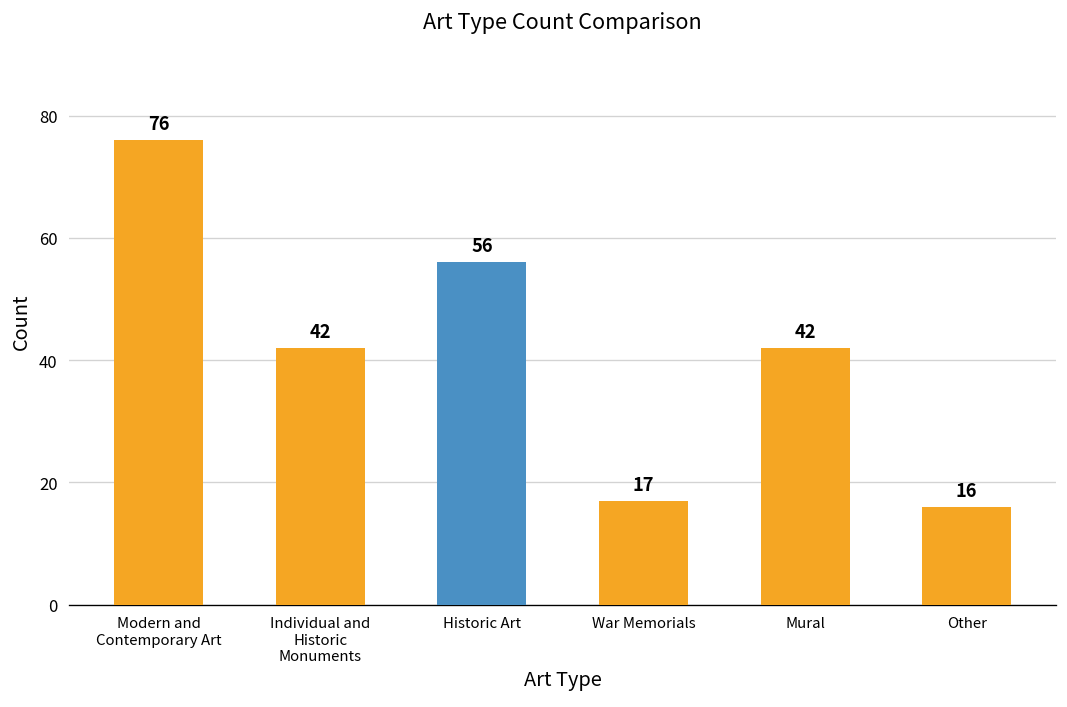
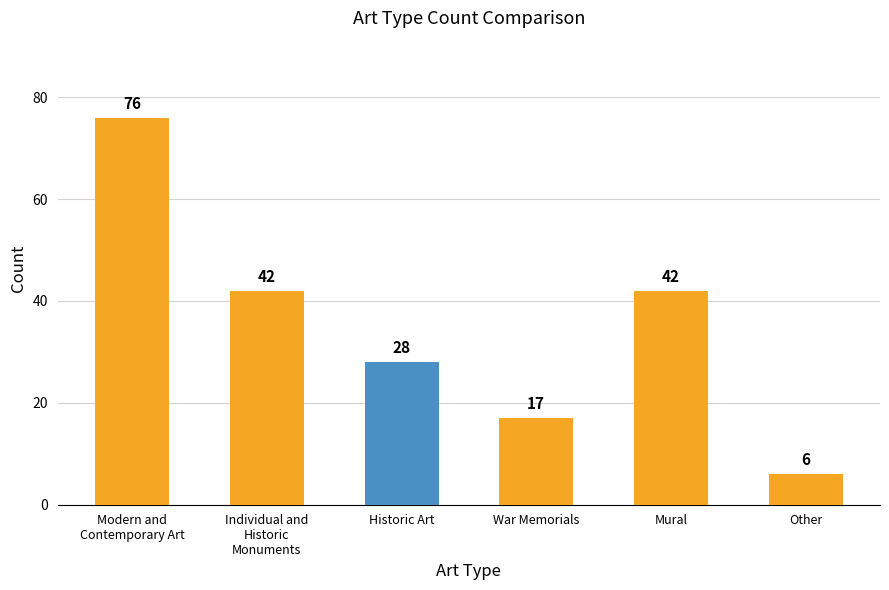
  {
    "Modern and Contemporary Art": 76,
    "Individual and Historic Monuments": 42,
-   "Historic Art": 56,
+   "Historic Art": 28,
    "War Memorials": 17,
    "Mural": 42,
-   "Other": 16
+   "Other": 6
  }
